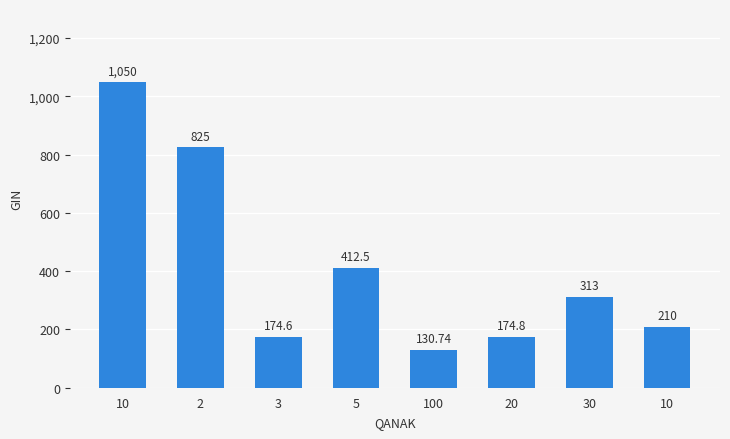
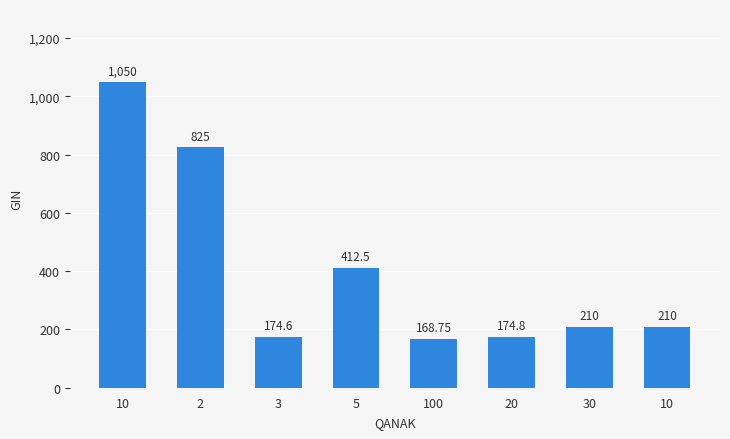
  {
    "2": 825,
    "3": 174.6,
    "5": 412.5,
-   "100": 130.74,
+   "100": 168.75,
    "20": 174.8,
-   "30": 313
+   "30": 210
  }
